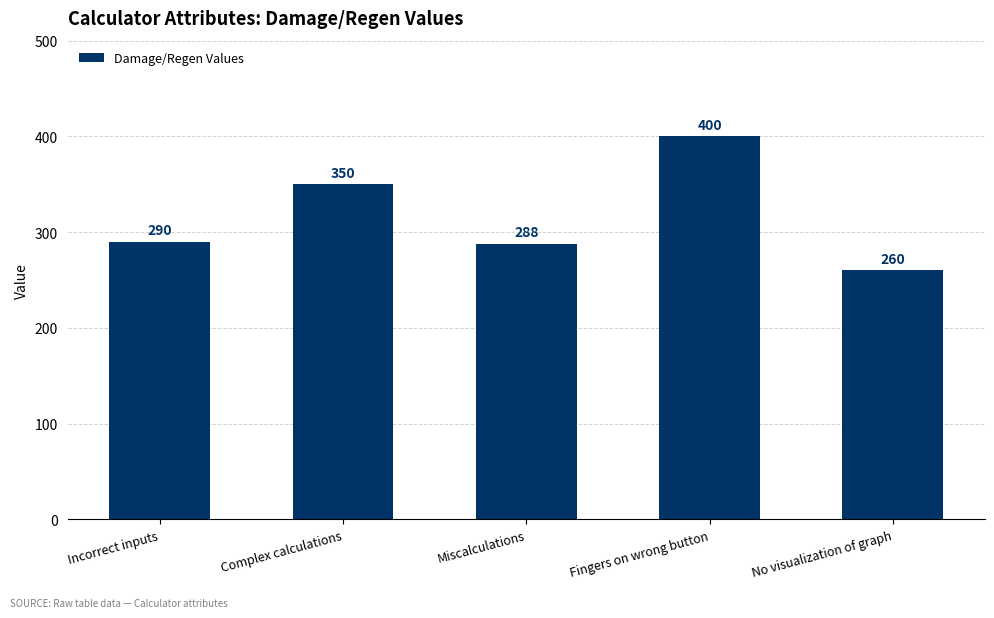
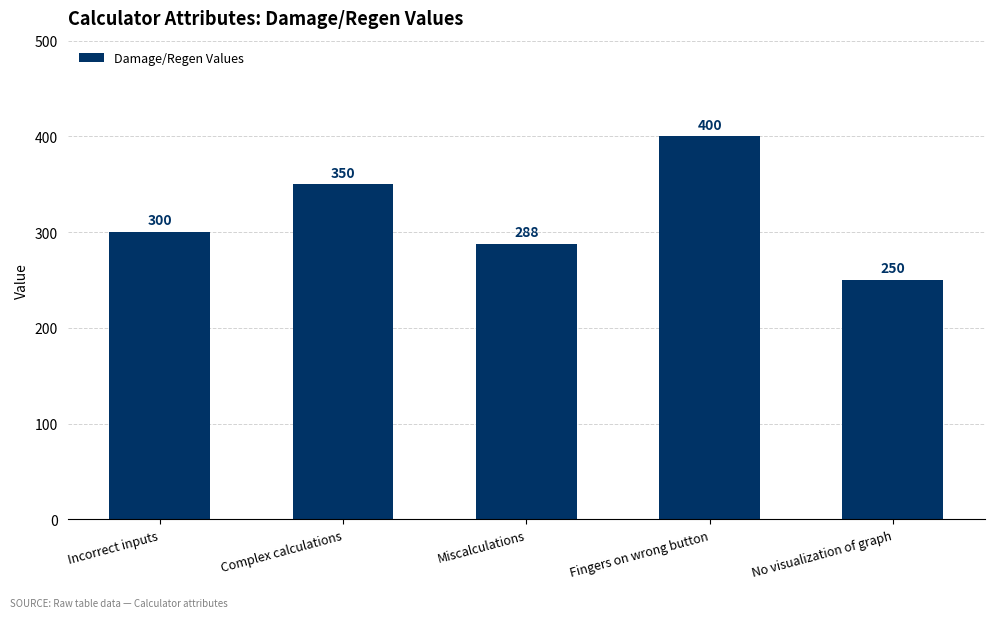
  {
-   "Incorrect inputs": 290,
+   "Incorrect inputs": 300,
    "Complex calculations": 350,
    "Miscalculations": 288,
    "Fingers on wrong button": 400,
-   "No visualization of graph": 260
+   "No visualization of graph": 250
  }
